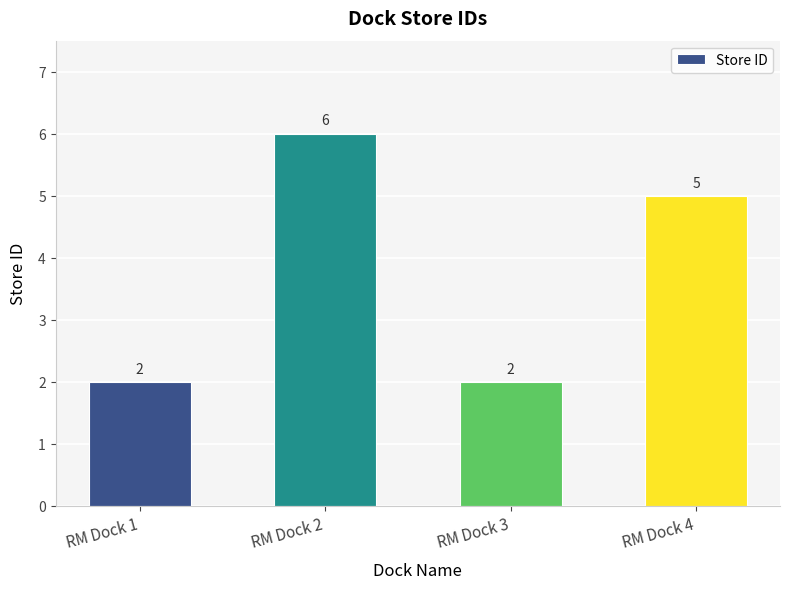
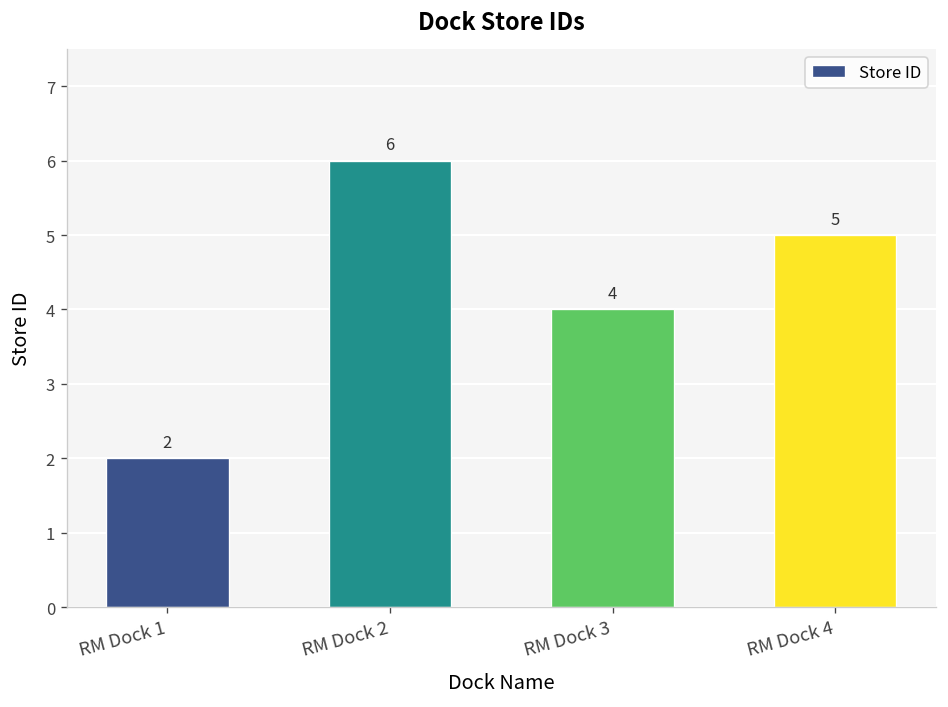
  {
    "RM Dock 1": 2,
    "RM Dock 2": 6,
-   "RM Dock 3": 2,
+   "RM Dock 3": 4,
    "RM Dock 4": 5
  }
